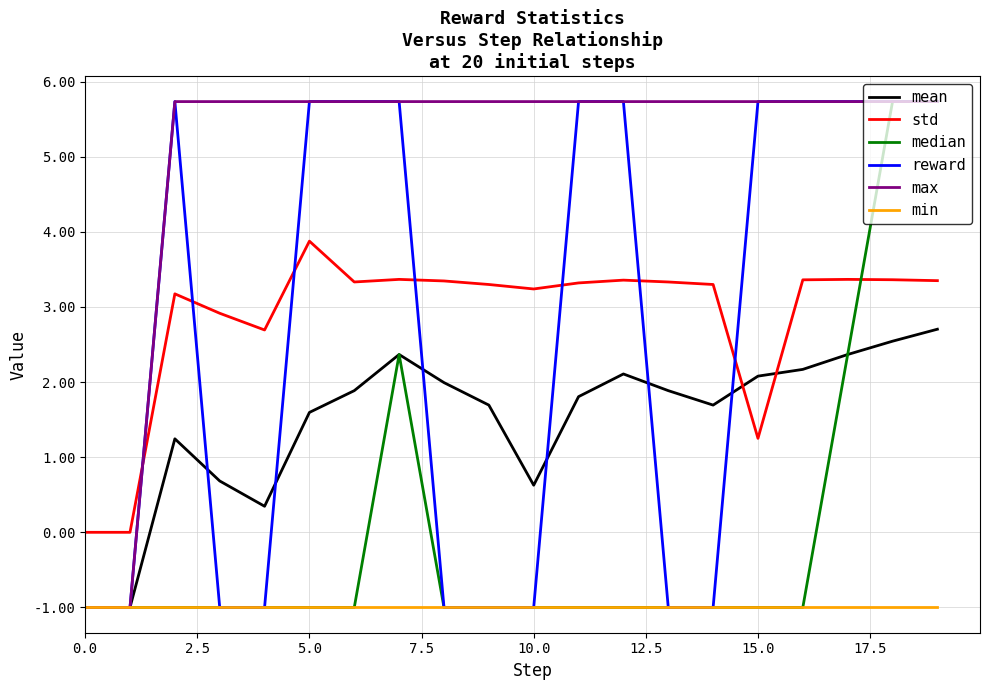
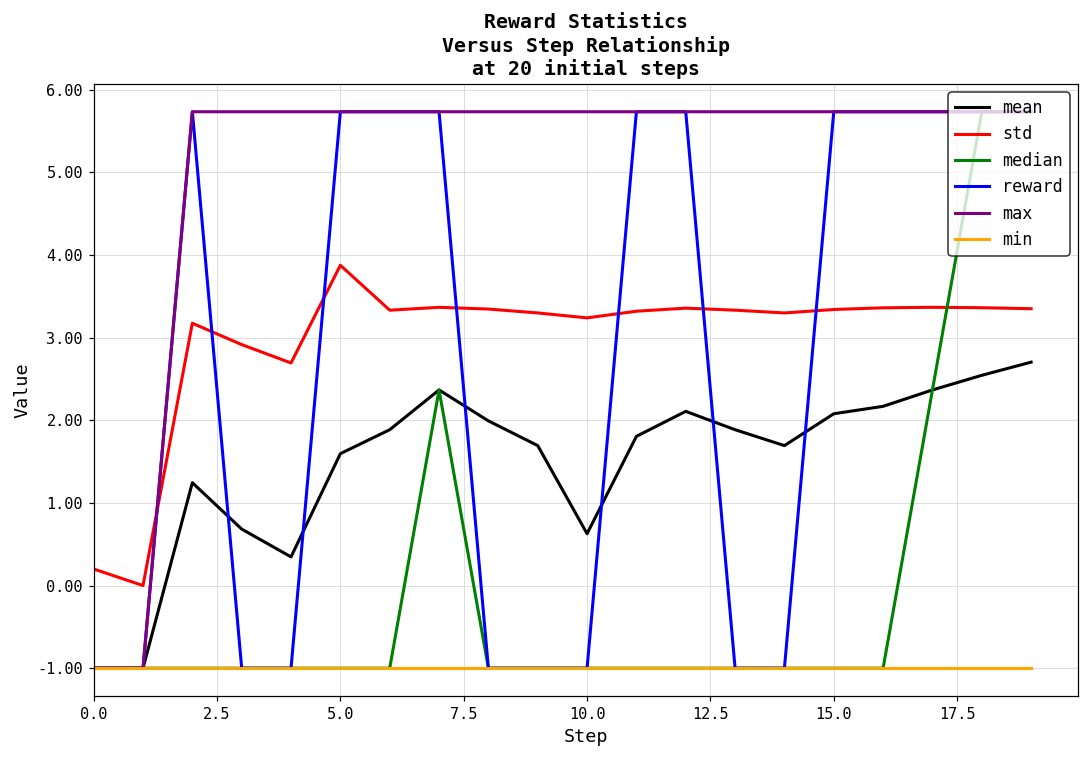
  {
    "mean": {
      "5.0": 1.6,
      "10.0": 0.6,
      "15.0": 2.1
    },
    "std": {
-     "0.0": 0.0,
+     "0.0": 0.2,
      "5.0": 3.9,
      "10.0": 3.2,
-     "15.0": 1.3
+     "15.0": 3.3
    },
    "max": {
      "10.0": 5.7
    }
  }
